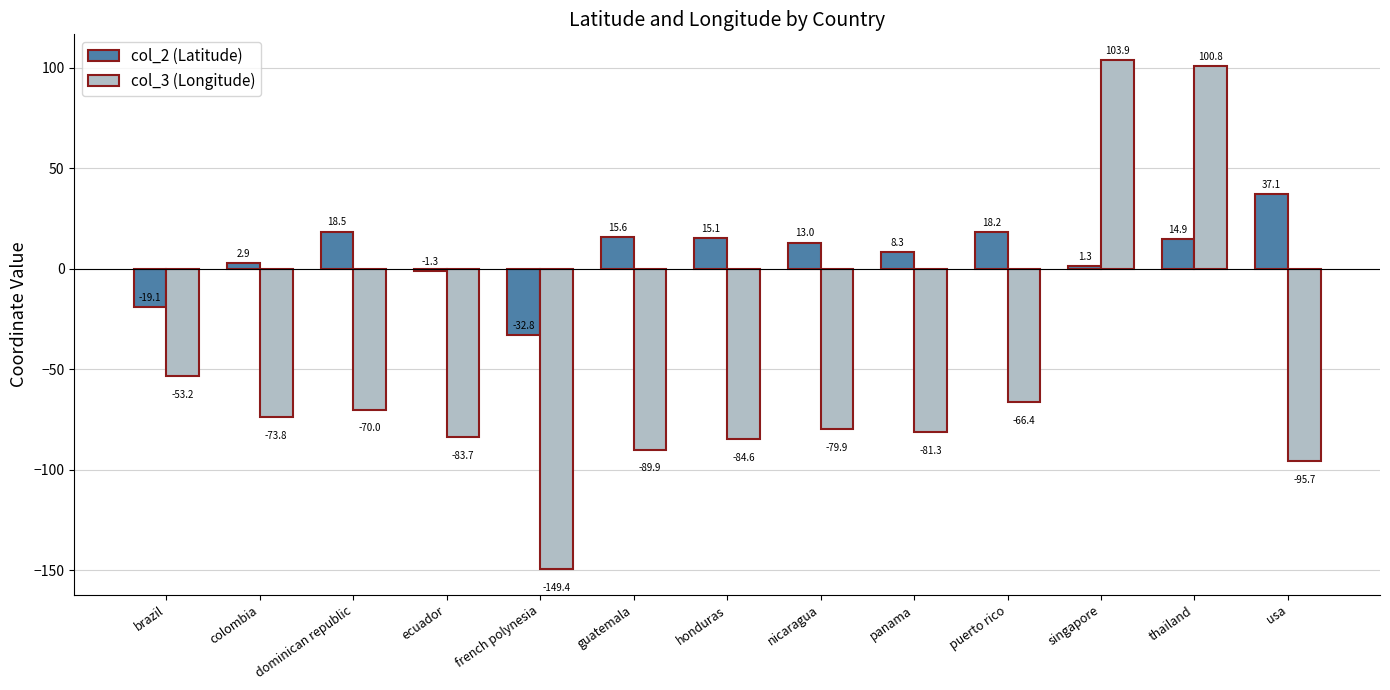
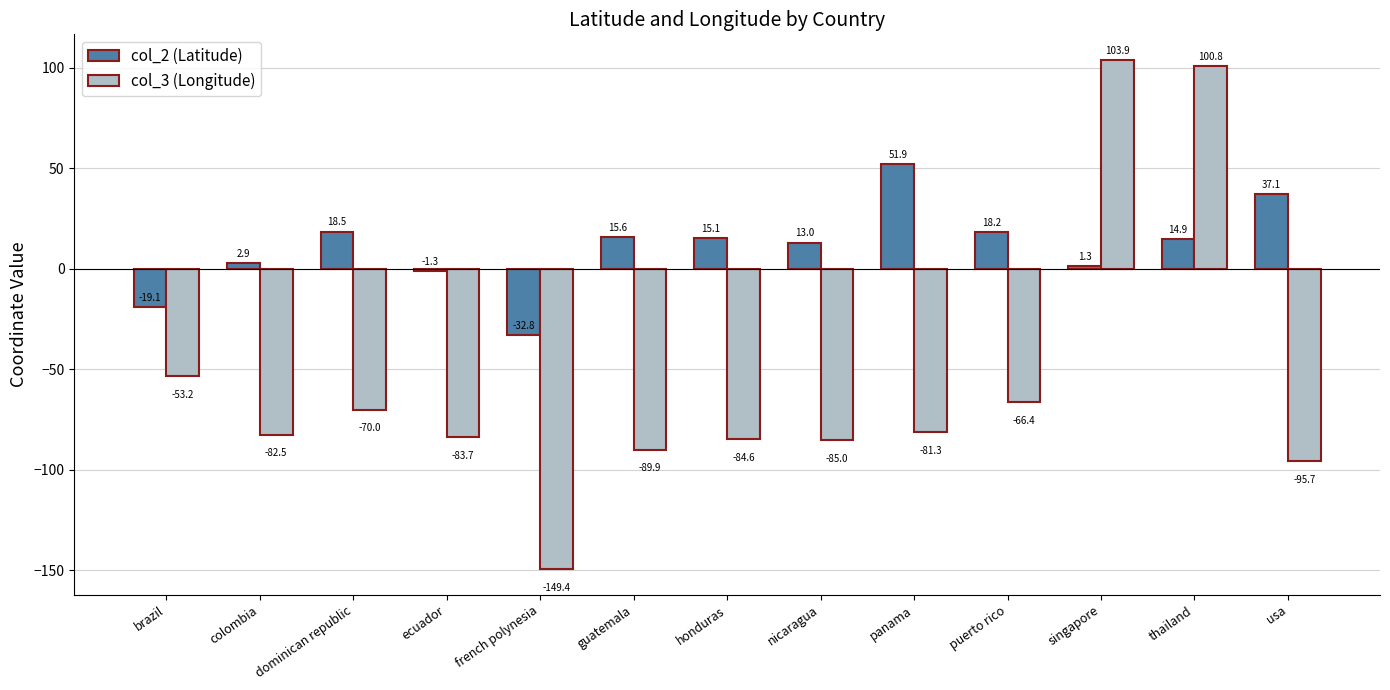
  {
    "col_2 (Latitude)": {
      "brazil": -19.1,
      "colombia": 2.9,
      "dominican republic": 18.5,
      "ecuador": -1.3,
      "french polynesia": -32.8,
      "guatemala": 15.6,
      "honduras": 15.1,
      "nicaragua": 13.0,
-     "panama": 8.3,
+     "panama": 51.9,
      "puerto rico": 18.2,
      "singapore": 1.3,
      "thailand": 14.9,
      "usa": 37.1
    },
    "col_3 (Longitude)": {
      "brazil": -53.2,
-     "colombia": -73.8,
+     "colombia": -82.5,
      "dominican republic": -70.0,
      "ecuador": -83.7,
      "french polynesia": -149.4,
      "guatemala": -89.9,
      "honduras": -84.6,
-     "nicaragua": -79.9,
+     "nicaragua": -85.0,
      "panama": -81.3,
      "puerto rico": -66.4,
      "singapore": 103.9,
      "thailand": 100.8,
      "usa": -95.7
    }
  }
